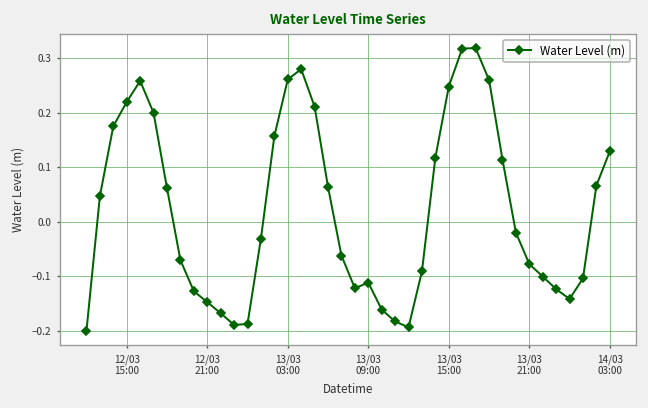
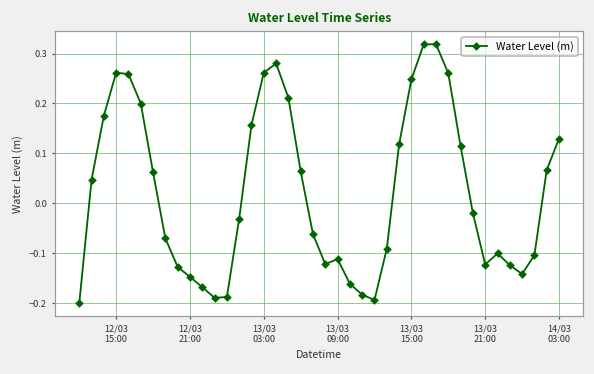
  {
-   "12/03 15:00": 0.22,
+   "12/03 15:00": 0.26,
    "12/03 21:00": -0.15,
    "13/03 03:00": 0.26,
    "13/03 09:00": -0.11,
    "13/03 15:00": 0.25,
-   "13/03 21:00": -0.08,
+   "13/03 21:00": -0.12,
    "14/03 03:00": 0.13
  }
